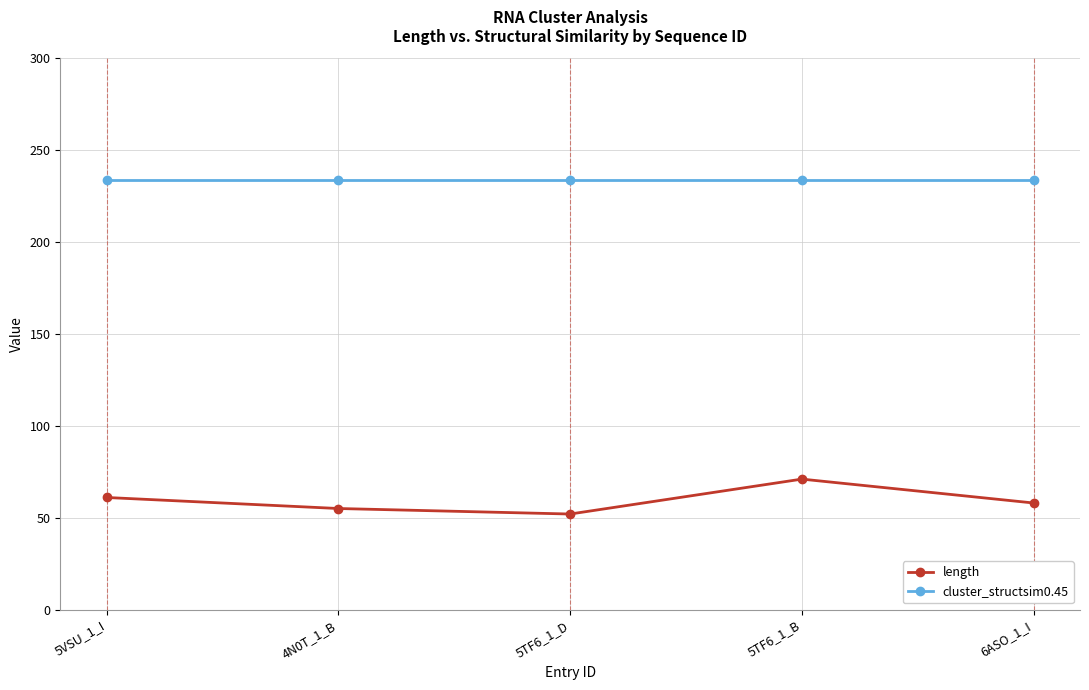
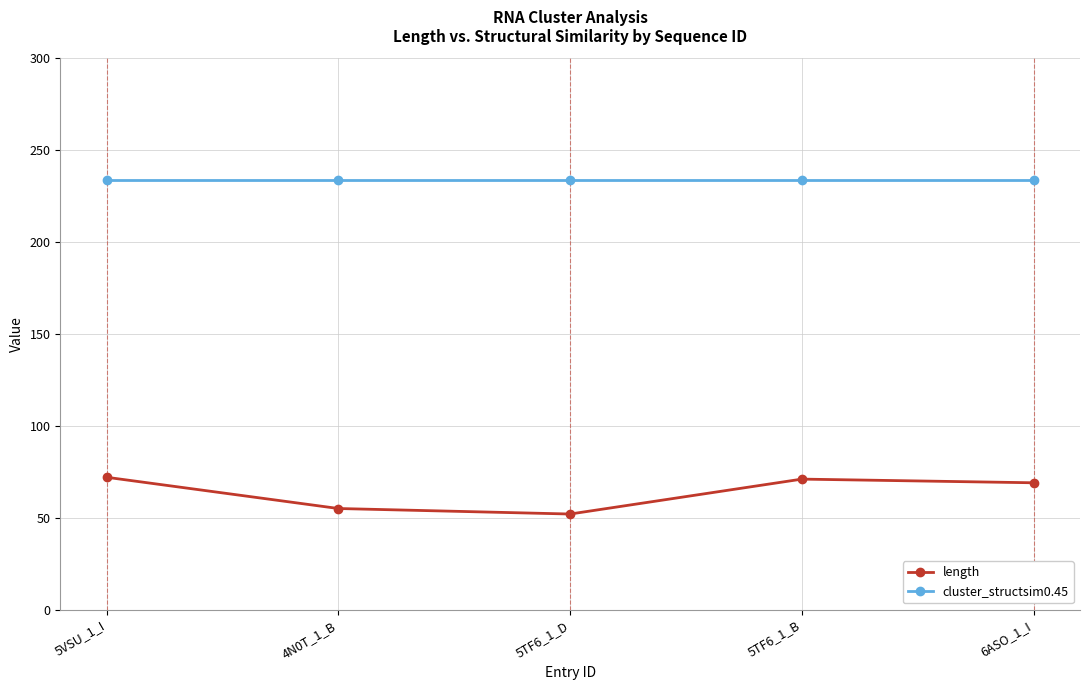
  {
    "length": {
-     "5VSU_1_I": 61,
+     "5VSU_1_I": 72,
      "4N0T_1_B": 55,
      "5TF6_1_D": 52,
      "5TF6_1_B": 71,
-     "6ASO_1_I": 58
+     "6ASO_1_I": 69
    },
    "cluster_structsim0.45": {
      "5VSU_1_I": 234,
      "4N0T_1_B": 234,
      "5TF6_1_D": 234,
      "5TF6_1_B": 234,
      "6ASO_1_I": 234
    }
  }
